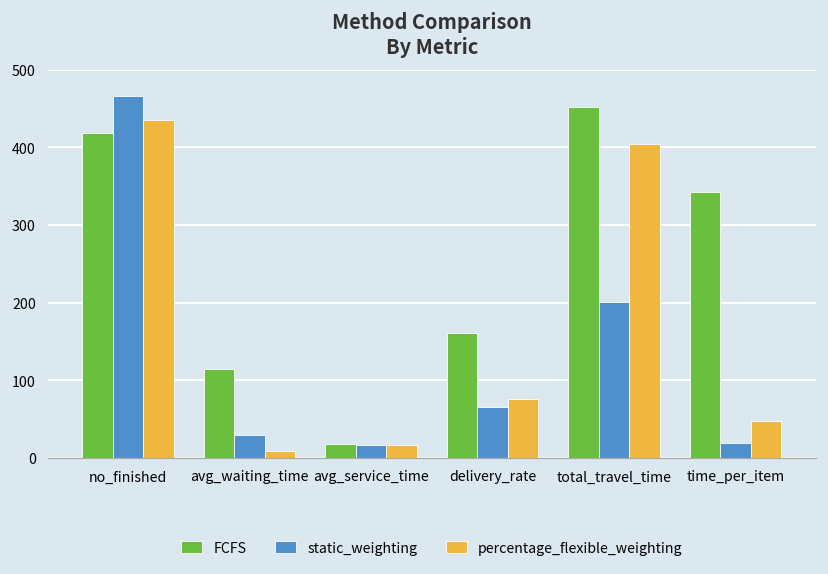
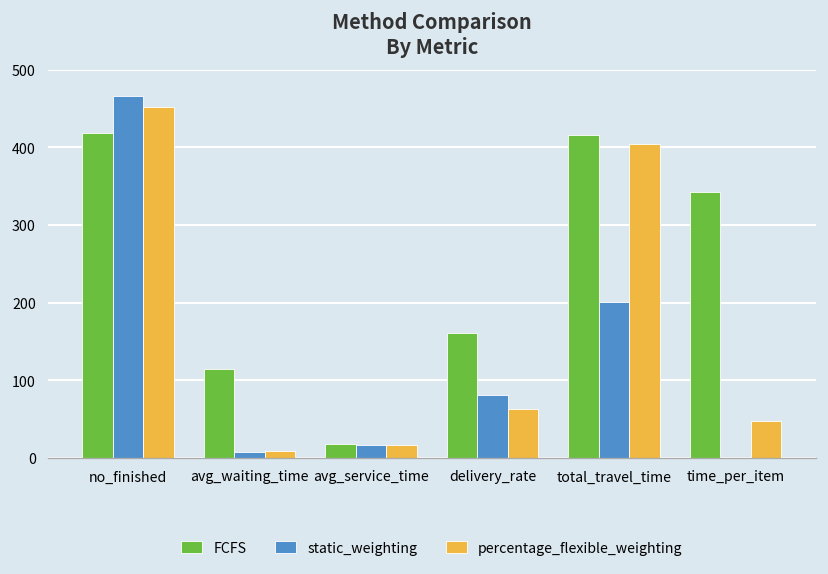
  {
    "FCFS": {
      "no_finished": 420,
      "avg_waiting_time": 110,
      "avg_service_time": 20,
      "delivery_rate": 160,
-     "total_travel_time": 450,
+     "total_travel_time": 420,
      "time_per_item": 340
    },
    "static_weighting": {
      "no_finished": 470,
-     "avg_waiting_time": 30,
+     "avg_waiting_time": 10,
      "avg_service_time": 20,
-     "delivery_rate": 70,
+     "delivery_rate": 80,
      "total_travel_time": 200,
-     "time_per_item": 20
+     "time_per_item": 0
    },
    "percentage_flexible_weighting": {
-     "no_finished": 440,
+     "no_finished": 450,
      "avg_waiting_time": 10,
      "avg_service_time": 20,
-     "delivery_rate": 80,
+     "delivery_rate": 60,
      "total_travel_time": 400,
      "time_per_item": 50
    }
  }
